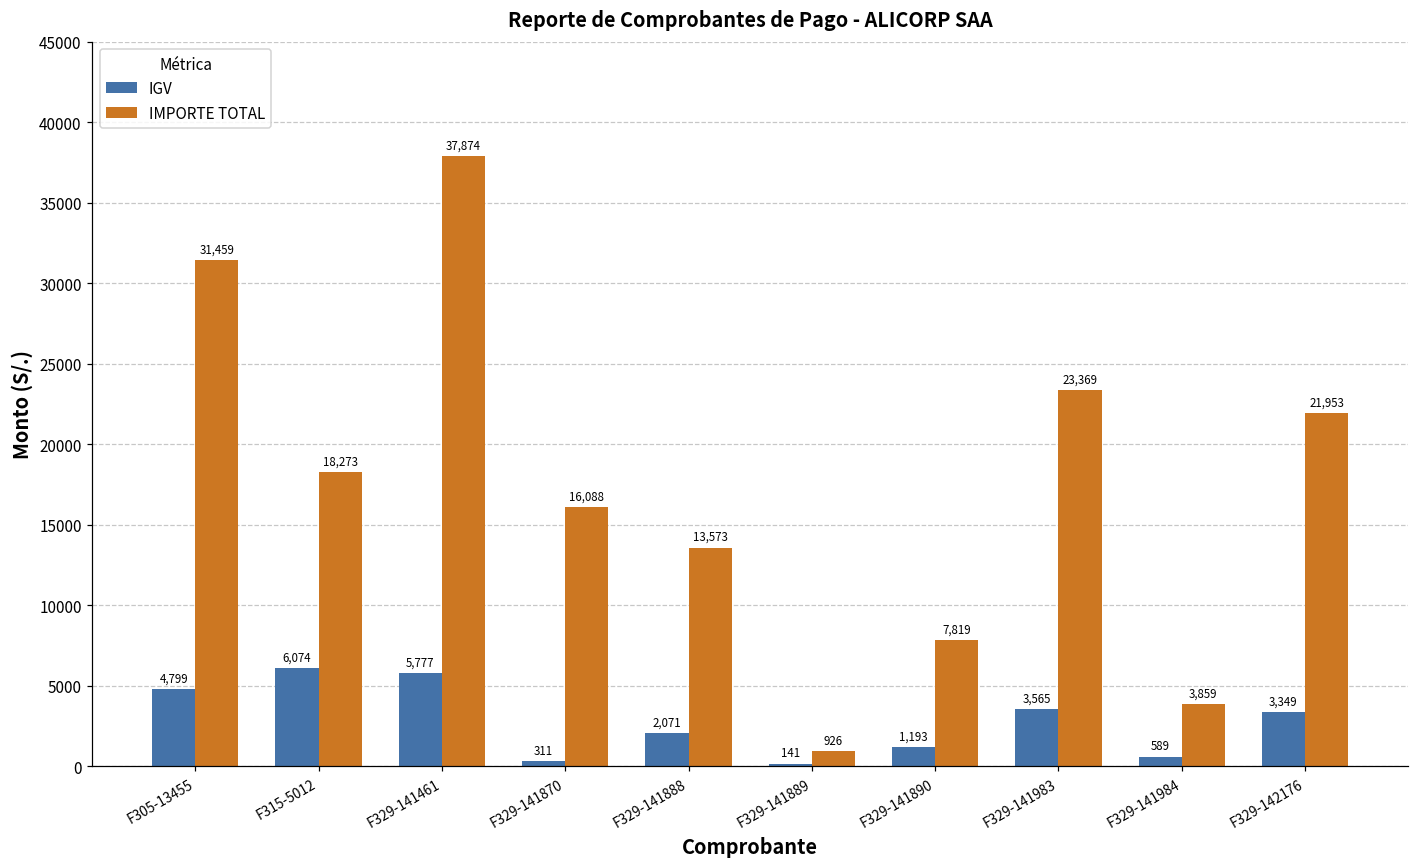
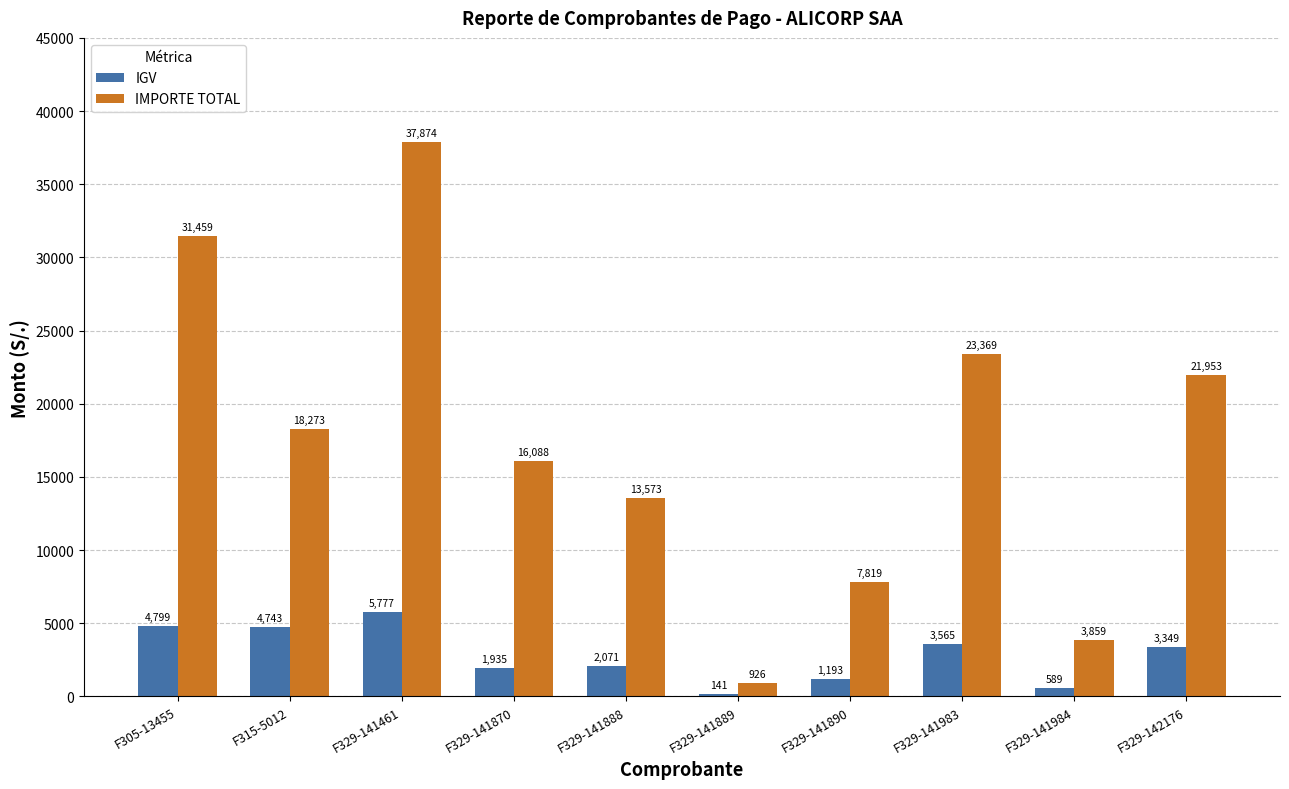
  {
    "IGV": {
      "F305-13455": "4,799",
-     "F315-5012": "6,074",
+     "F315-5012": "4,743",
      "F329-141461": "5,777",
-     "F329-141870": "311",
+     "F329-141870": "1,935",
      "F329-141888": "2,071",
      "F329-141889": "141",
      "F329-141890": "1,193",
      "F329-141983": "3,565",
      "F329-141984": "589",
      "F329-142176": "3,349"
    },
    "IMPORTE TOTAL": {
      "F305-13455": "31,459",
      "F315-5012": "18,273",
      "F329-141461": "37,874",
      "F329-141870": "16,088",
      "F329-141888": "13,573",
      "F329-141889": "926",
      "F329-141890": "7,819",
      "F329-141983": "23,369",
      "F329-141984": "3,859",
      "F329-142176": "21,953"
    }
  }
